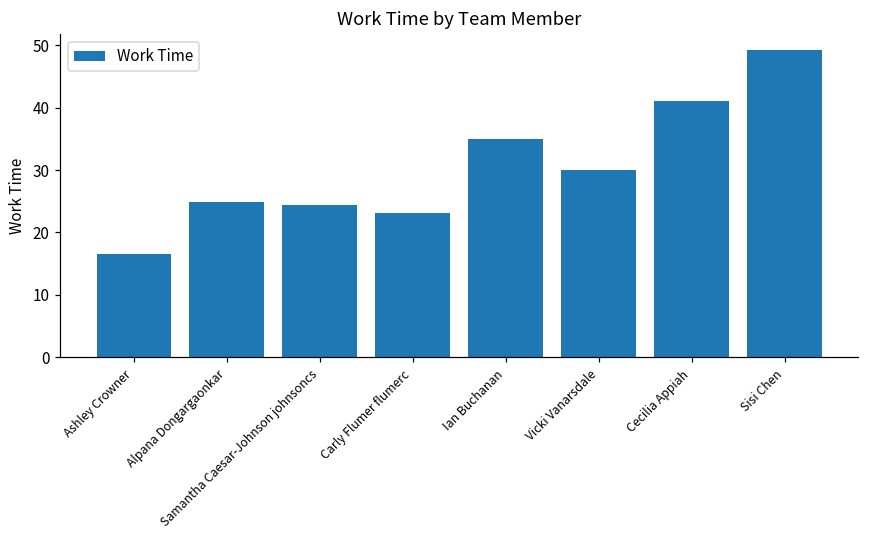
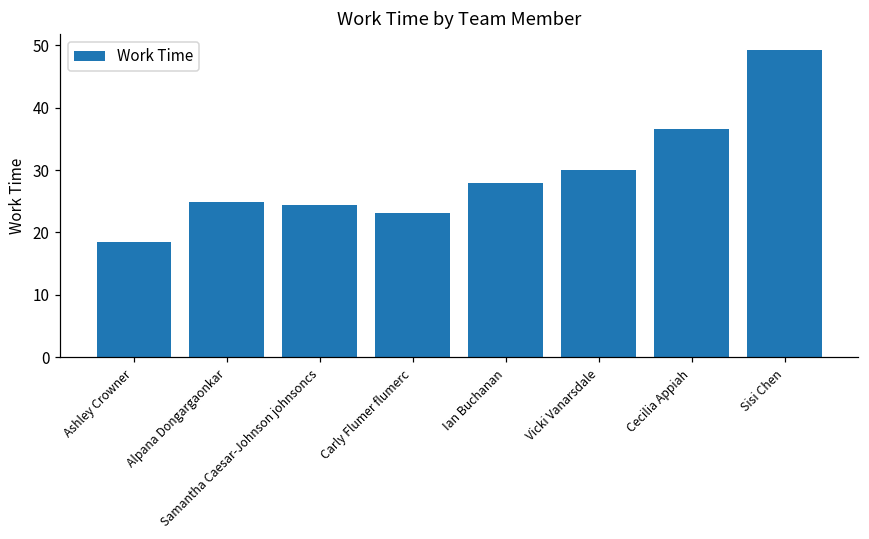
  {
-   "Ashley Crowner": 17,
+   "Ashley Crowner": 19,
    "Alpana Dongargaonkar": 25,
    "Samantha Caesar-Johnson johnsoncs": 24,
    "Carly Flumer flumerc": 23,
-   "Ian Buchanan": 35,
+   "Ian Buchanan": 28,
    "Vicki Vanarsdale": 30,
-   "Cecilia Appiah": 41,
+   "Cecilia Appiah": 37,
    "Sisi Chen": 49
  }
